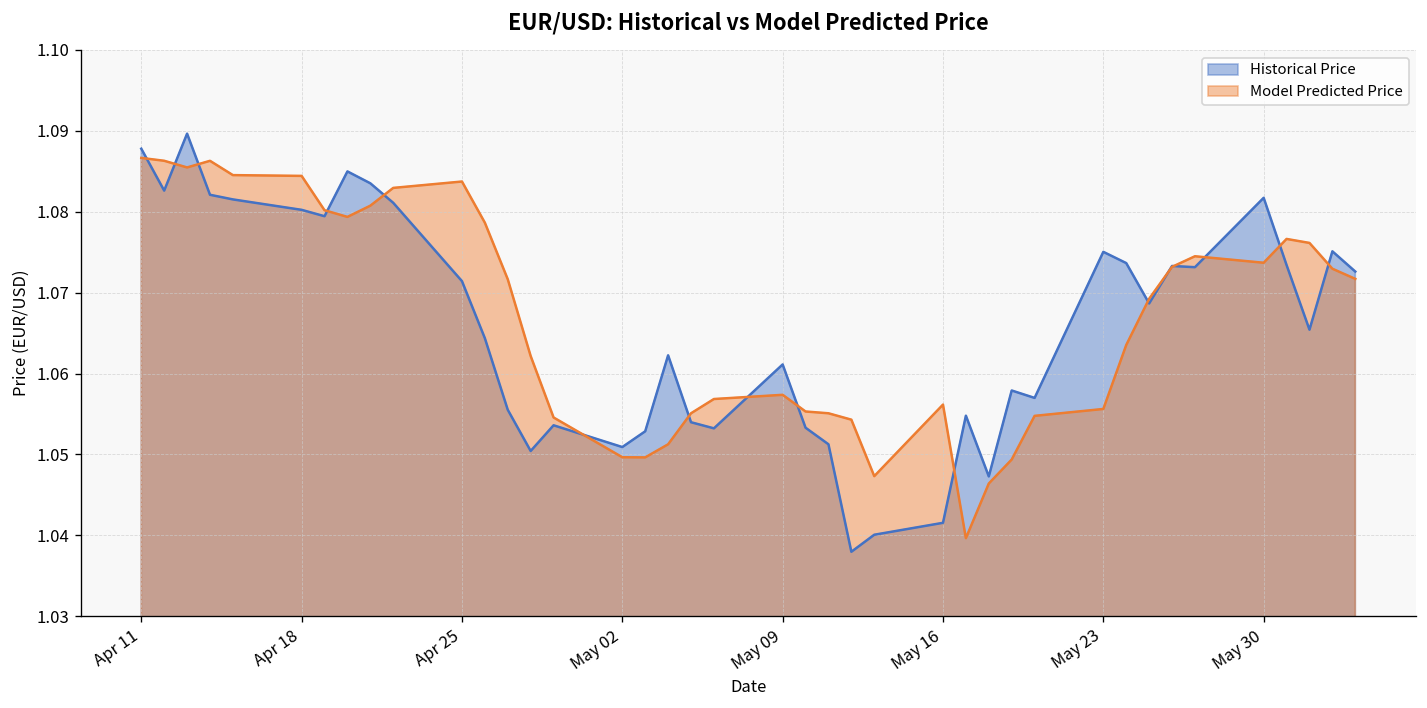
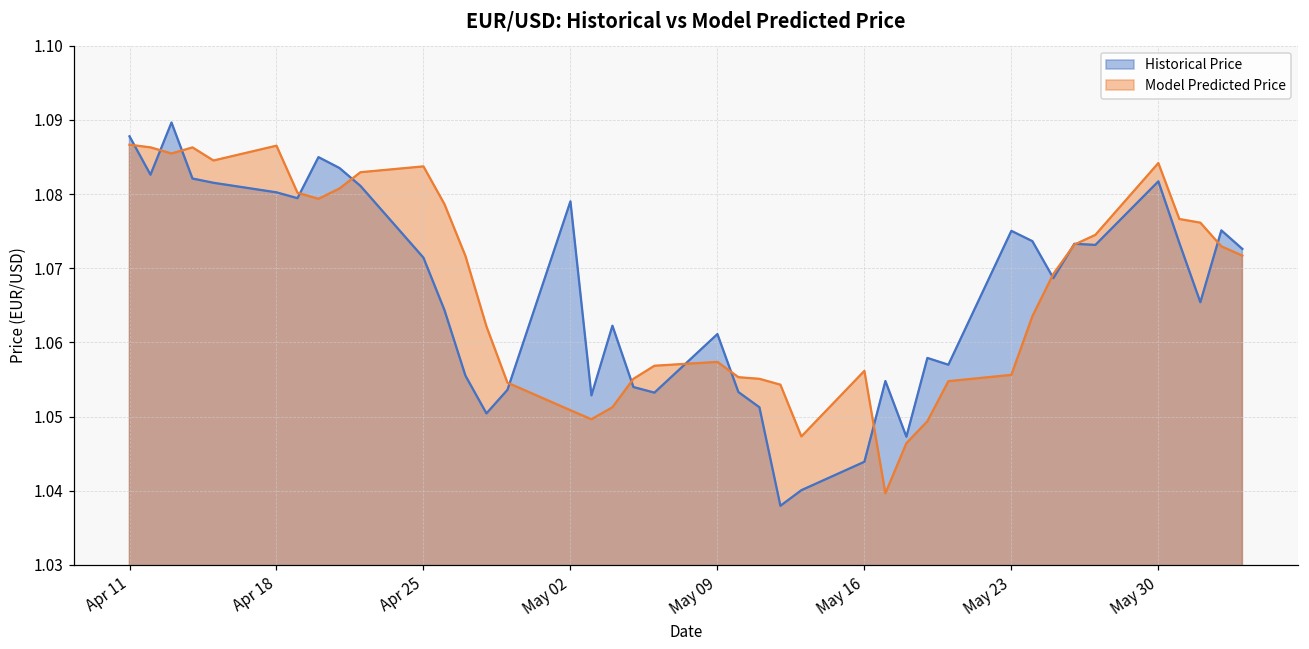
  {
    "Historical Price": {
      "Apr 11": 1.088,
      "Apr 18": 1.080,
      "Apr 25": 1.071,
-     "May 02": 1.051,
+     "May 02": 1.079,
      "May 09": 1.061,
-     "May 16": 1.042,
+     "May 16": 1.044,
      "May 23": 1.075,
      "May 30": 1.082
    },
    "Model Predicted Price": {
      "Apr 11": 1.087,
-     "Apr 18": 1.084,
+     "Apr 18": 1.087,
      "Apr 25": 1.084,
-     "May 02": 1.050,
+     "May 02": 1.051,
      "May 09": 1.057,
      "May 16": 1.056,
      "May 23": 1.056,
-     "May 30": 1.074
+     "May 30": 1.084
    }
  }
